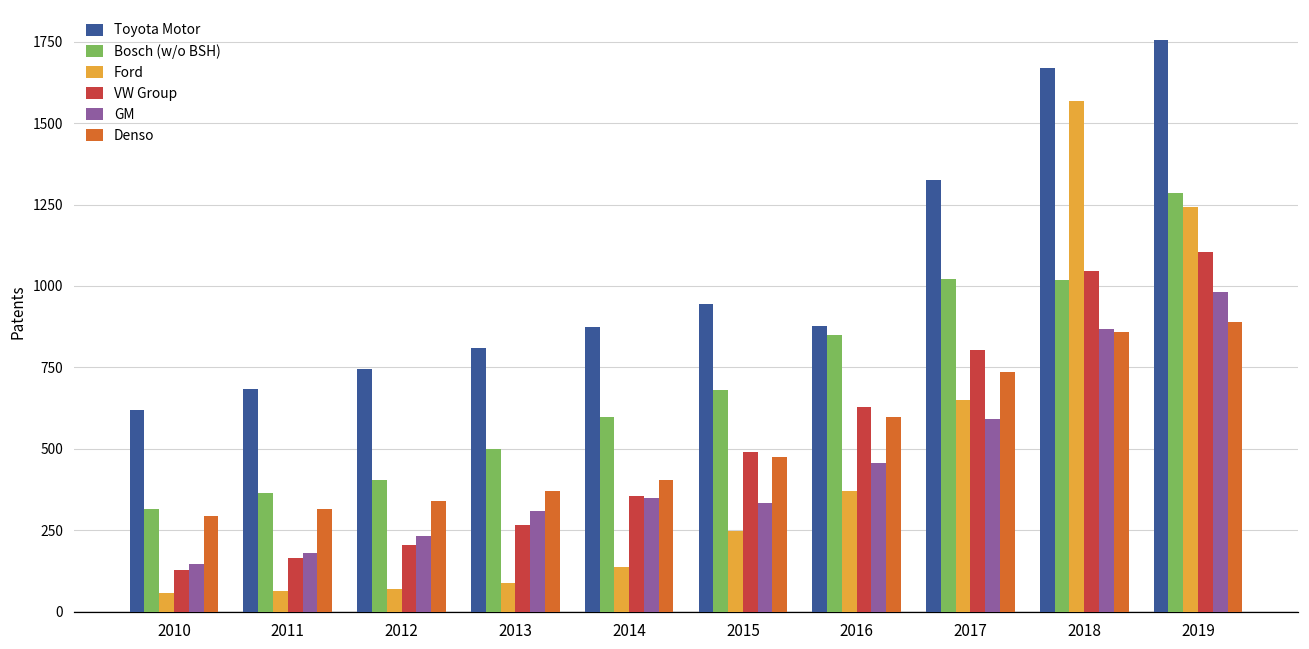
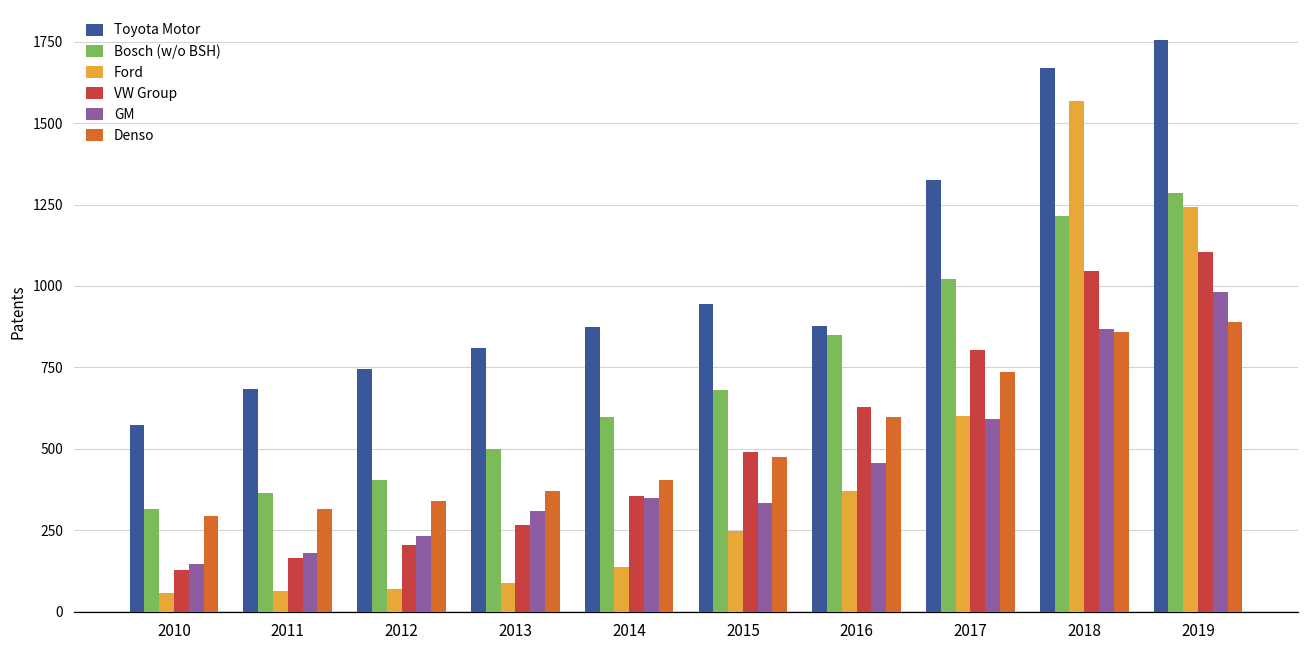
  {
    "Toyota Motor": {
-     "2010": 620,
+     "2010": 570,
      "2011": 680,
      "2012": 750,
      "2013": 810,
      "2014": 880,
      "2015": 950,
      "2016": 880,
      "2017": 1330,
      "2018": 1670,
      "2019": 1760
    },
    "Bosch (w/o BSH)": {
      "2010": 320,
      "2011": 370,
      "2012": 400,
      "2013": 500,
      "2014": 600,
      "2015": 680,
      "2016": 850,
      "2017": 1020,
-     "2018": 1020,
+     "2018": 1220,
      "2019": 1290
    },
    "Ford": {
      "2010": 60,
      "2011": 60,
      "2012": 70,
      "2013": 90,
      "2014": 140,
      "2015": 250,
      "2016": 370,
-     "2017": 650,
+     "2017": 600,
      "2018": 1570,
      "2019": 1240
    },
    "GM": {
      "2010": 150,
      "2011": 180,
      "2012": 230,
      "2013": 310,
      "2014": 350,
      "2015": 330,
      "2016": 460,
      "2017": 590,
      "2018": 870,
      "2019": 980
    }
  }
